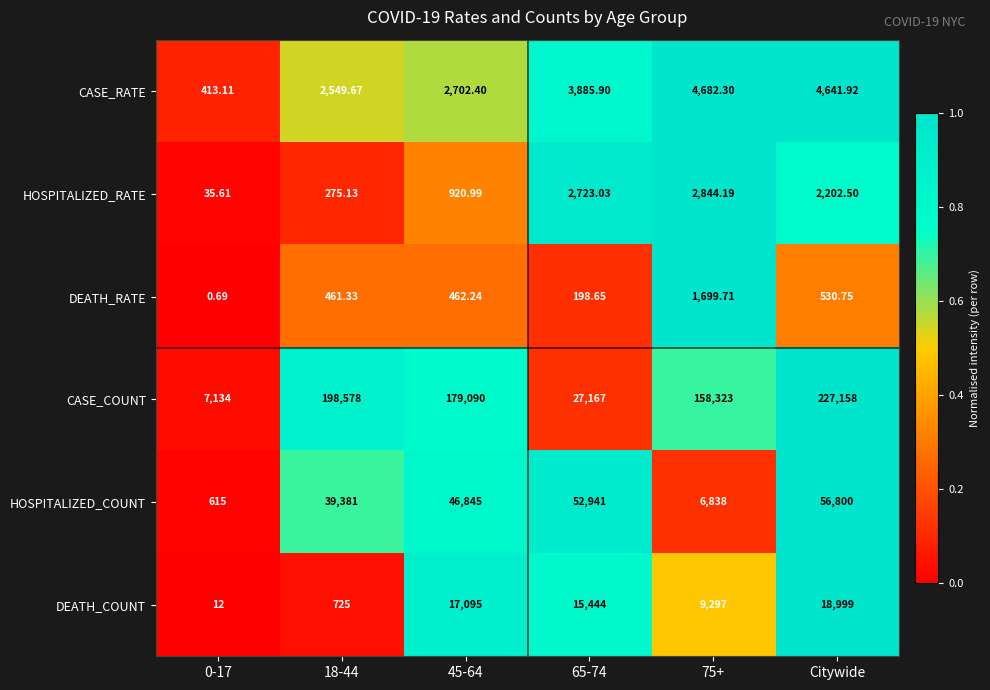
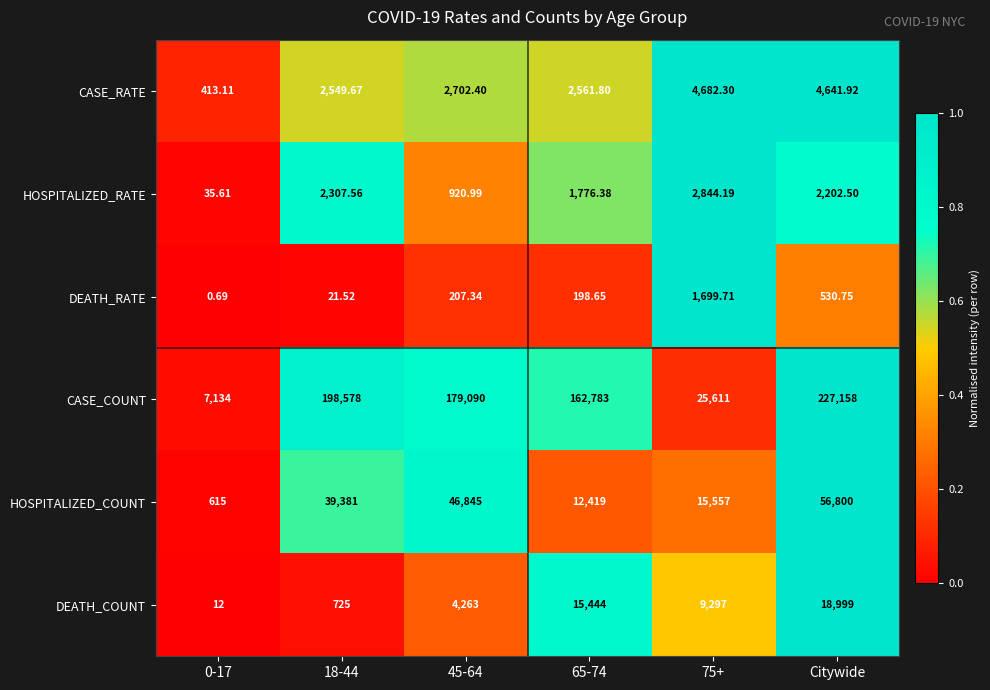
  {
    "CASE_RATE": {
      "0-17": "413.11",
      "18-44": "2,549.67",
      "45-64": "2,702.40",
-     "65-74": "3,885.90",
+     "65-74": "2,561.80",
      "75+": "4,682.30",
      "Citywide": "4,641.92"
    },
    "HOSPITALIZED_RATE": {
      "0-17": "35.61",
-     "18-44": "275.13",
+     "18-44": "2,307.56",
      "45-64": "920.99",
-     "65-74": "2,723.03",
+     "65-74": "1,776.38",
      "75+": "2,844.19",
      "Citywide": "2,202.50"
    },
    "DEATH_RATE": {
      "0-17": "0.69",
-     "18-44": "461.33",
-     "45-64": "462.24",
+     "18-44": "21.52",
+     "45-64": "207.34",
      "65-74": "198.65",
      "75+": "1,699.71",
      "Citywide": "530.75"
    },
    "CASE_COUNT": {
      "0-17": "7,134",
      "18-44": "198,578",
      "45-64": "179,090",
-     "65-74": "27,167",
-     "75+": "158,323",
+     "65-74": "162,783",
+     "75+": "25,611",
      "Citywide": "227,158"
    },
    "HOSPITALIZED_COUNT": {
      "0-17": "615",
      "18-44": "39,381",
      "45-64": "46,845",
-     "65-74": "52,941",
-     "75+": "6,838",
+     "65-74": "12,419",
+     "75+": "15,557",
      "Citywide": "56,800"
    },
    "DEATH_COUNT": {
      "0-17": "12",
      "18-44": "725",
-     "45-64": "17,095",
+     "45-64": "4,263",
      "65-74": "15,444",
      "75+": "9,297",
      "Citywide": "18,999"
    }
  }
